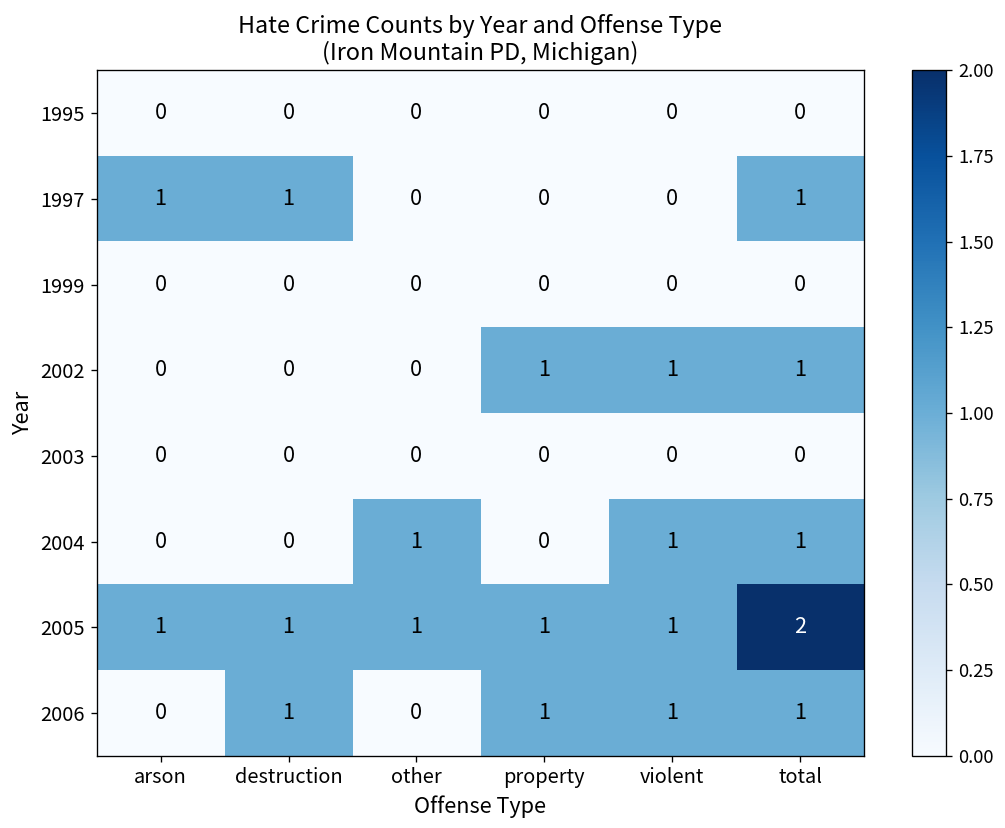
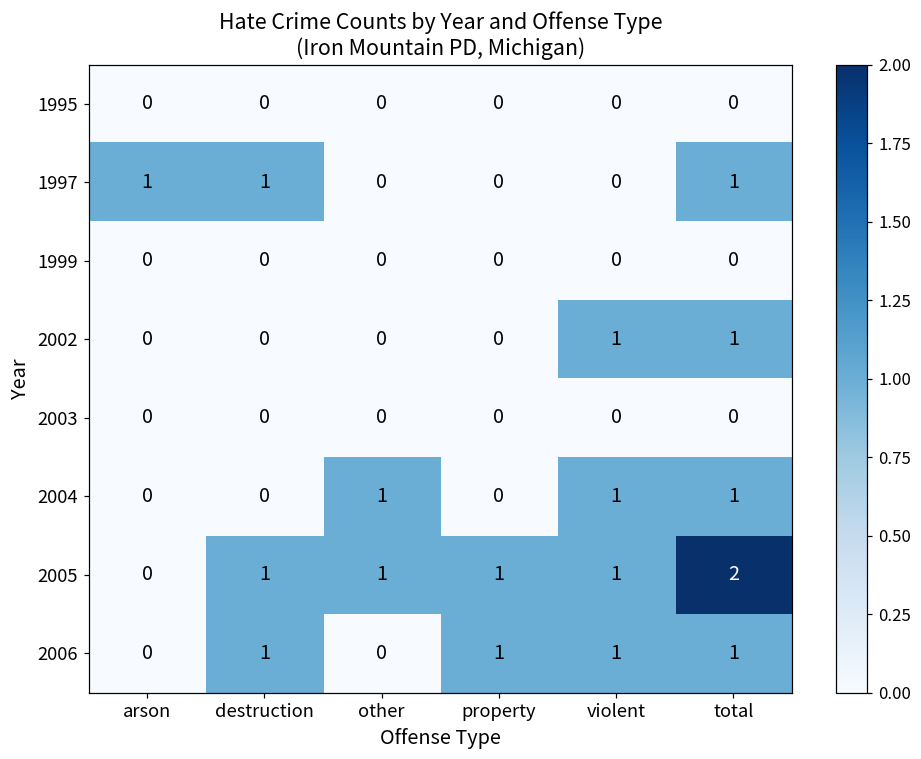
  {
    "1995": {
      "arson": 0,
      "destruction": 0,
      "other": 0,
      "property": 0,
      "violent": 0,
      "total": 0
    },
    "1997": {
      "arson": 1,
      "destruction": 1,
      "other": 0,
      "property": 0,
      "violent": 0,
      "total": 1
    },
    "1999": {
      "arson": 0,
      "destruction": 0,
      "other": 0,
      "property": 0,
      "violent": 0,
      "total": 0
    },
    "2002": {
      "arson": 0,
      "destruction": 0,
      "other": 0,
-     "property": 1,
+     "property": 0,
      "violent": 1,
      "total": 1
    },
    "2003": {
      "arson": 0,
      "destruction": 0,
      "other": 0,
      "property": 0,
      "violent": 0,
      "total": 0
    },
    "2004": {
      "arson": 0,
      "destruction": 0,
      "other": 1,
      "property": 0,
      "violent": 1,
      "total": 1
    },
    "2005": {
-     "arson": 1,
+     "arson": 0,
      "destruction": 1,
      "other": 1,
      "property": 1,
      "violent": 1,
      "total": 2
    },
    "2006": {
      "arson": 0,
      "destruction": 1,
      "other": 0,
      "property": 1,
      "violent": 1,
      "total": 1
    }
  }
